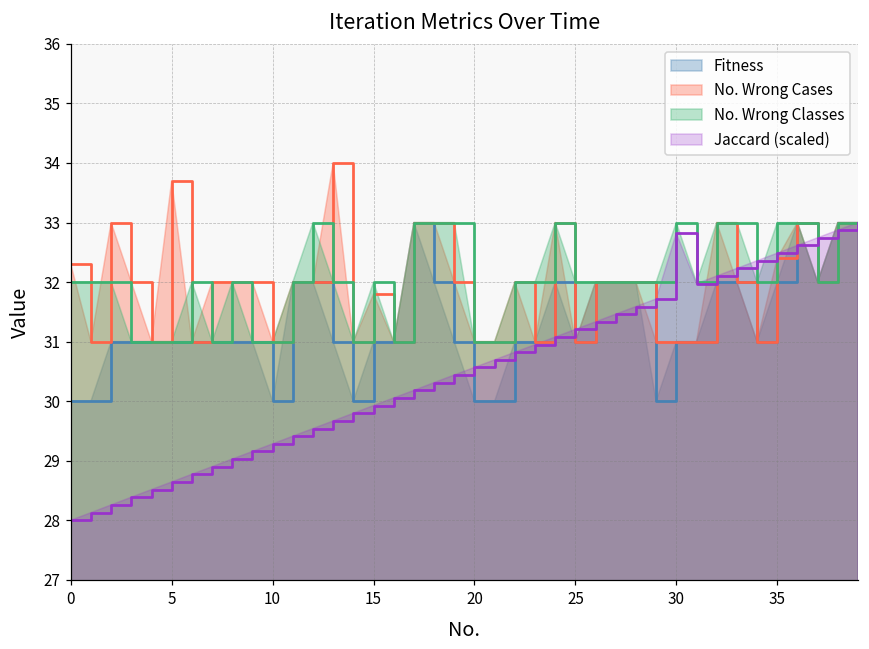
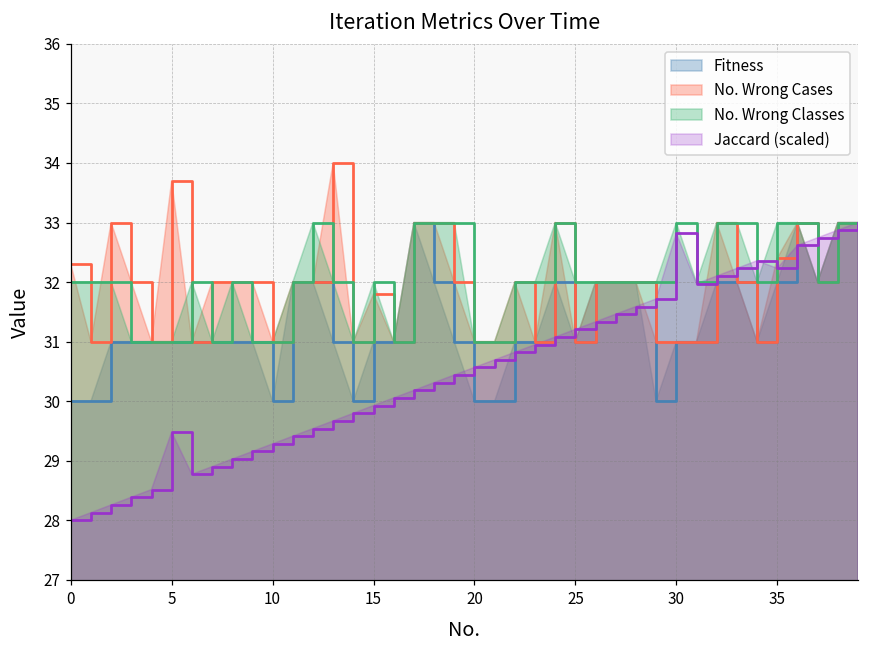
  {
    "No. Wrong Cases": {
      "0": 32.3,
      "5": 33.7,
      "15": 31.8,
      "35": 32.4
    },
    "Jaccard (scaled)": {
      "0": 28.0,
-     "5": 28.6,
+     "5": 29.5,
      "10": 29.3,
      "15": 29.9,
      "20": 30.6,
      "25": 31.2,
      "30": 32.8,
-     "35": 32.5
+     "35": 32.2
    }
  }
